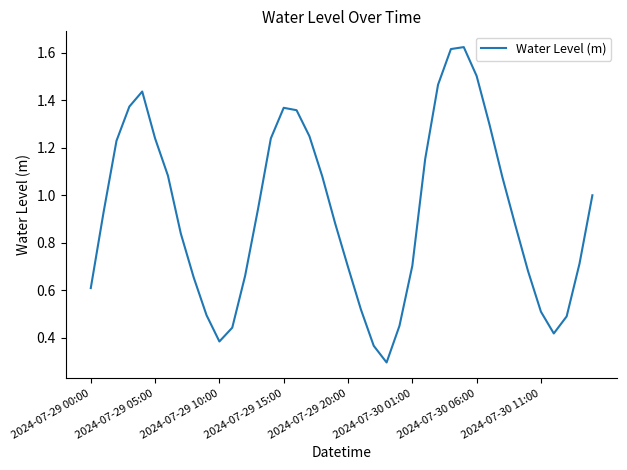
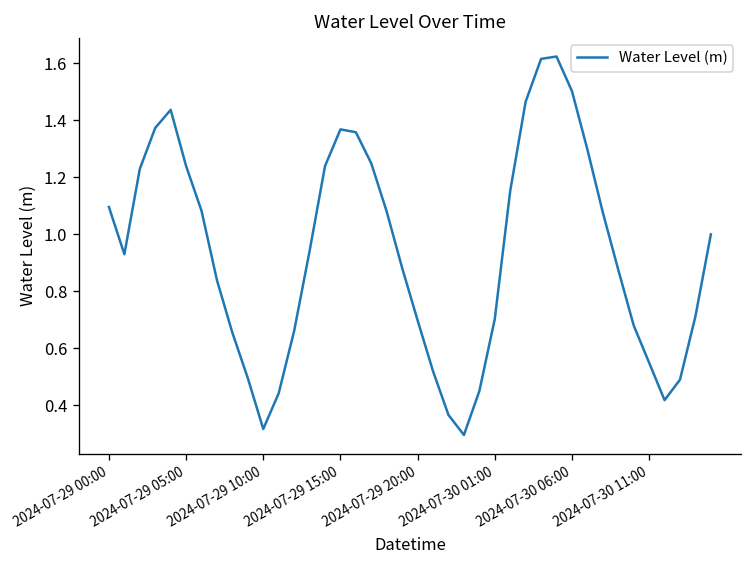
  {
-   "2024-07-29 00:00": 0.61,
+   "2024-07-29 00:00": 1.10,
    "2024-07-29 05:00": 1.24,
-   "2024-07-29 10:00": 0.38,
+   "2024-07-29 10:00": 0.32,
    "2024-07-29 15:00": 1.37,
    "2024-07-29 20:00": 0.70,
    "2024-07-30 01:00": 0.70,
    "2024-07-30 06:00": 1.50,
-   "2024-07-30 11:00": 0.51
+   "2024-07-30 11:00": 0.55
  }
